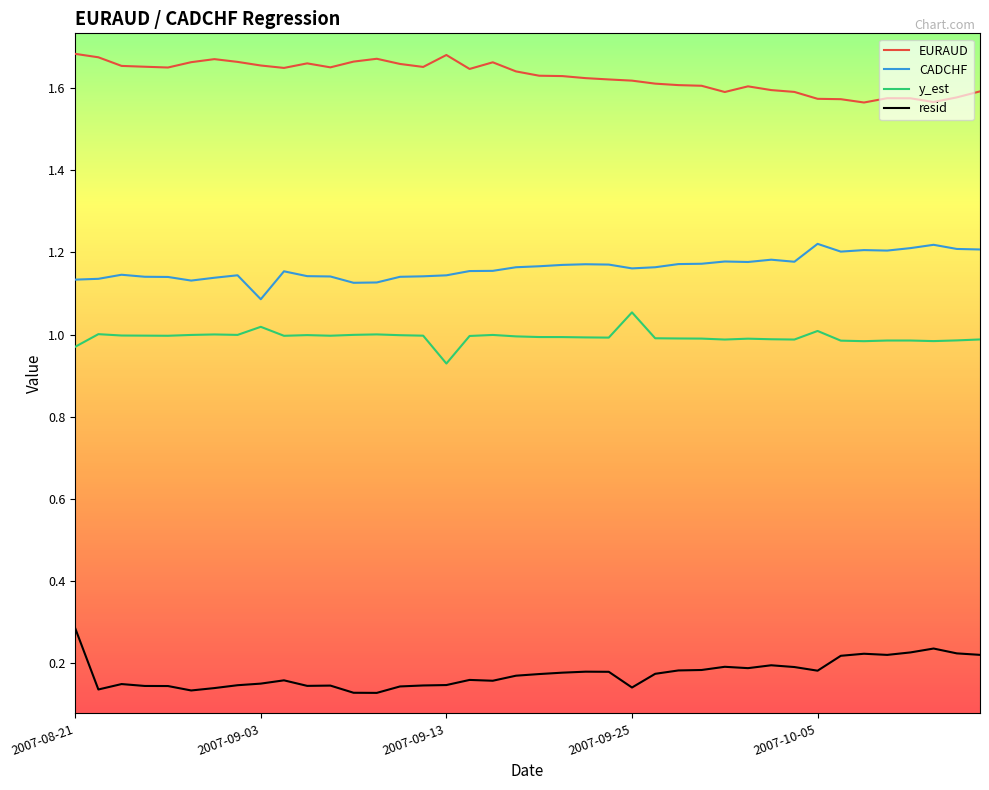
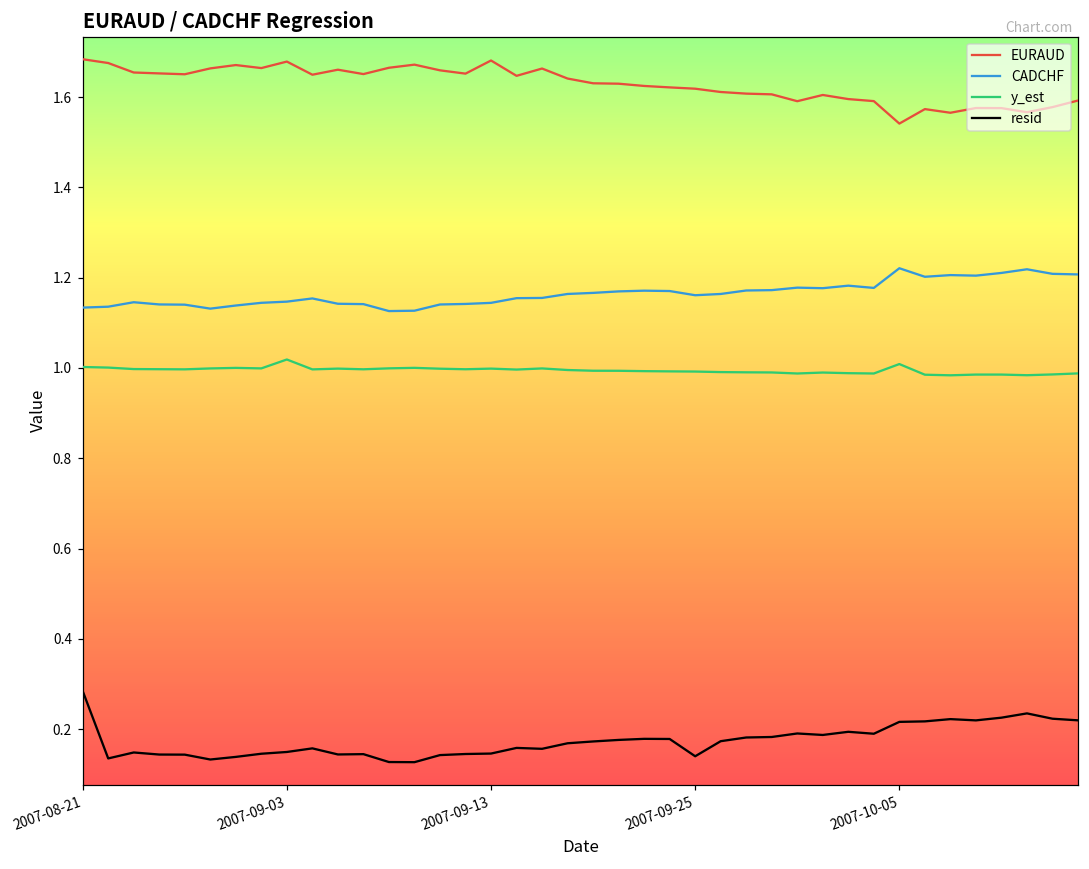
  {
    "EURAUD": {
      "2007-08-21": 1.68,
-     "2007-09-03": 1.66,
+     "2007-09-03": 1.68,
      "2007-09-13": 1.68,
      "2007-09-25": 1.62,
-     "2007-10-05": 1.57
+     "2007-10-05": 1.54
    },
    "CADCHF": {
      "2007-08-21": 1.13,
-     "2007-09-03": 1.09,
+     "2007-09-03": 1.15,
      "2007-09-13": 1.14,
      "2007-09-25": 1.16,
      "2007-10-05": 1.22
    },
    "y_est": {
-     "2007-08-21": 0.97,
+     "2007-08-21": 1.00,
      "2007-09-03": 1.02,
-     "2007-09-13": 0.93,
-     "2007-09-25": 1.05,
+     "2007-09-13": 1.00,
+     "2007-09-25": 0.99,
      "2007-10-05": 1.01
    },
    "resid": {
      "2007-08-21": 0.28,
      "2007-09-03": 0.15,
      "2007-09-13": 0.15,
      "2007-09-25": 0.14,
-     "2007-10-05": 0.18
+     "2007-10-05": 0.22
    }
  }
